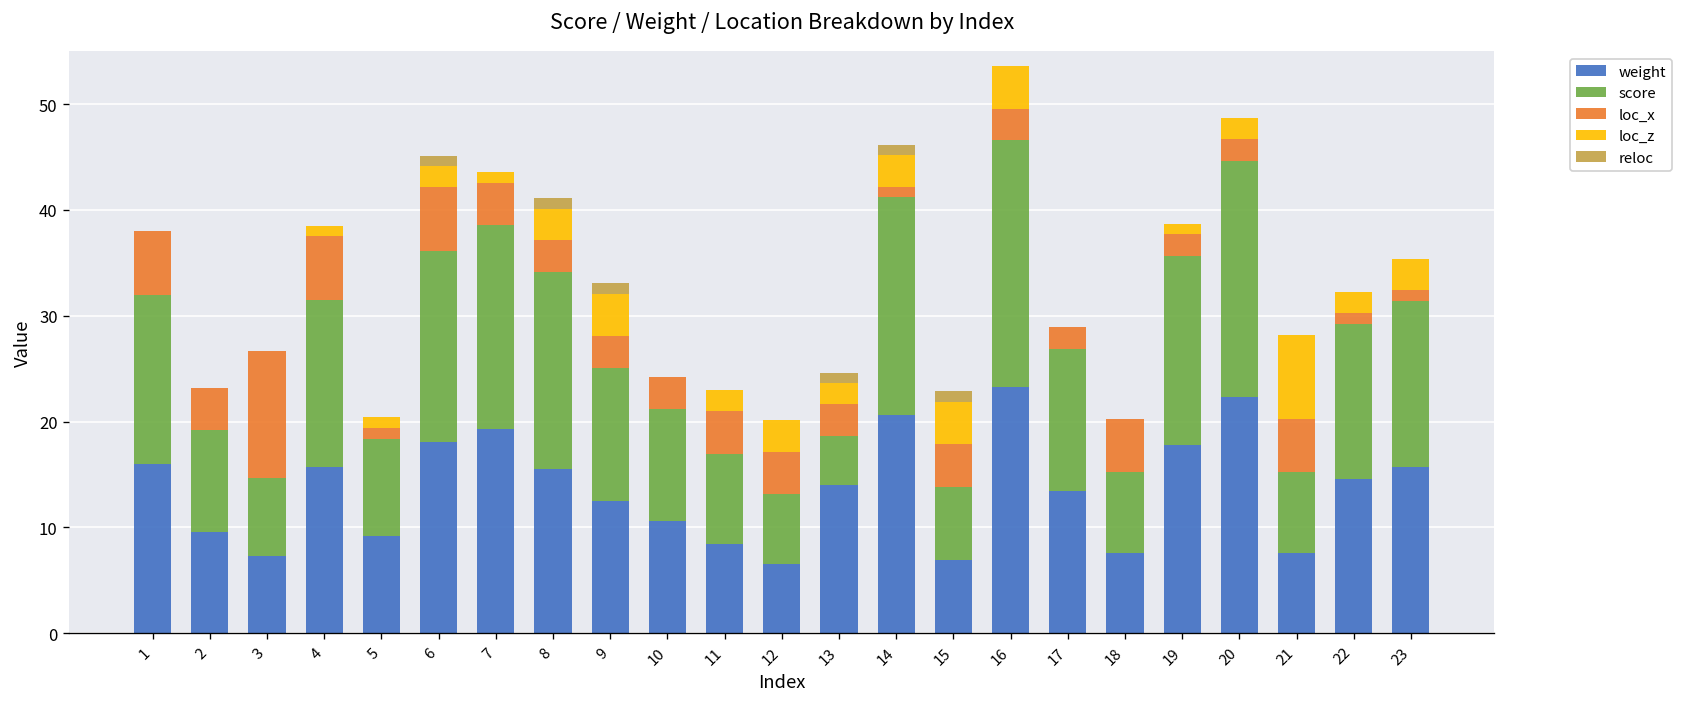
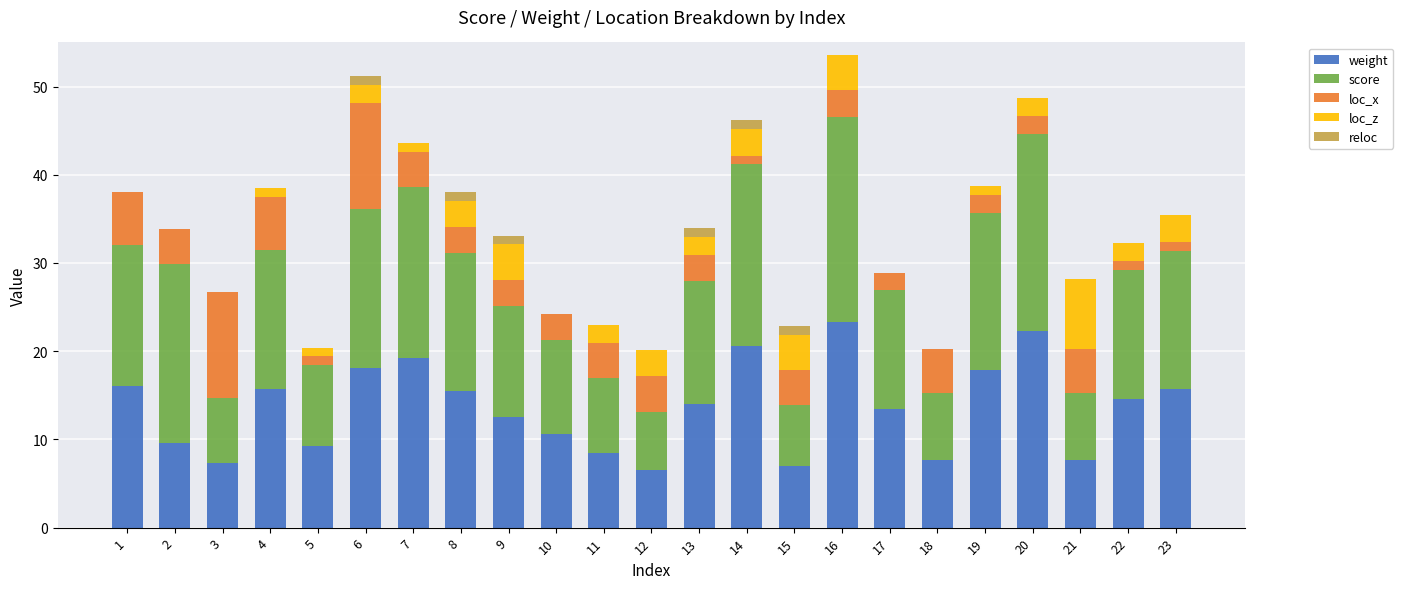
  {
    "weight": {
      "1": 16,
      "2": 10,
      "3": 7,
      "4": 16,
      "5": 9,
      "6": 18,
      "7": 19,
      "8": 16,
      "9": 13,
      "10": 11,
      "11": 8,
      "12": 7,
      "13": 14,
      "14": 21,
      "15": 7,
      "16": 23,
      "17": 13,
      "18": 8,
      "19": 18,
      "20": 22,
      "21": 8,
      "22": 15,
      "23": 16
    },
    "score": {
      "1": 16,
-     "2": 10,
+     "2": 20,
      "3": 7,
      "4": 16,
      "5": 9,
      "6": 18,
      "7": 19,
-     "8": 19,
+     "8": 16,
      "9": 13,
      "10": 11,
      "11": 8,
      "12": 7,
-     "13": 5,
+     "13": 14,
      "14": 21,
      "15": 7,
      "16": 23,
      "17": 13,
      "18": 8,
      "19": 18,
      "20": 22,
      "21": 8,
      "22": 15,
      "23": 16
    },
    "loc_x": {
      "1": 6,
      "2": 4,
      "3": 12,
      "4": 6,
      "5": 1,
-     "6": 6,
+     "6": 12,
      "7": 4,
      "8": 3,
      "9": 3,
      "10": 3,
      "11": 4,
      "12": 4,
      "13": 3,
      "14": 1,
      "15": 4,
      "16": 3,
      "17": 2,
      "18": 5,
      "19": 2,
      "20": 2,
      "21": 5,
      "22": 1,
      "23": 1
    },
    "loc_z": {
      "1": 0,
      "2": 0,
      "3": 0,
      "4": 1,
      "5": 1,
      "6": 2,
      "7": 1,
      "8": 3,
      "9": 4,
      "10": 0,
      "11": 2,
      "12": 3,
      "13": 2,
      "14": 3,
      "15": 4,
      "16": 4,
      "17": 0,
      "18": 0,
      "19": 1,
      "20": 2,
      "21": 8,
      "22": 2,
      "23": 3
    },
    "reloc": {
      "1": 0,
      "2": 0,
      "3": 0,
      "4": 0,
      "5": 0,
      "6": 1,
      "7": 0,
      "8": 1,
      "9": 1,
      "10": 0,
      "11": 0,
      "12": 0,
      "13": 1,
      "14": 1,
      "15": 1,
      "16": 0,
      "17": 0,
      "18": 0,
      "19": 0,
      "20": 0,
      "21": 0,
      "22": 0,
      "23": 0
    }
  }
